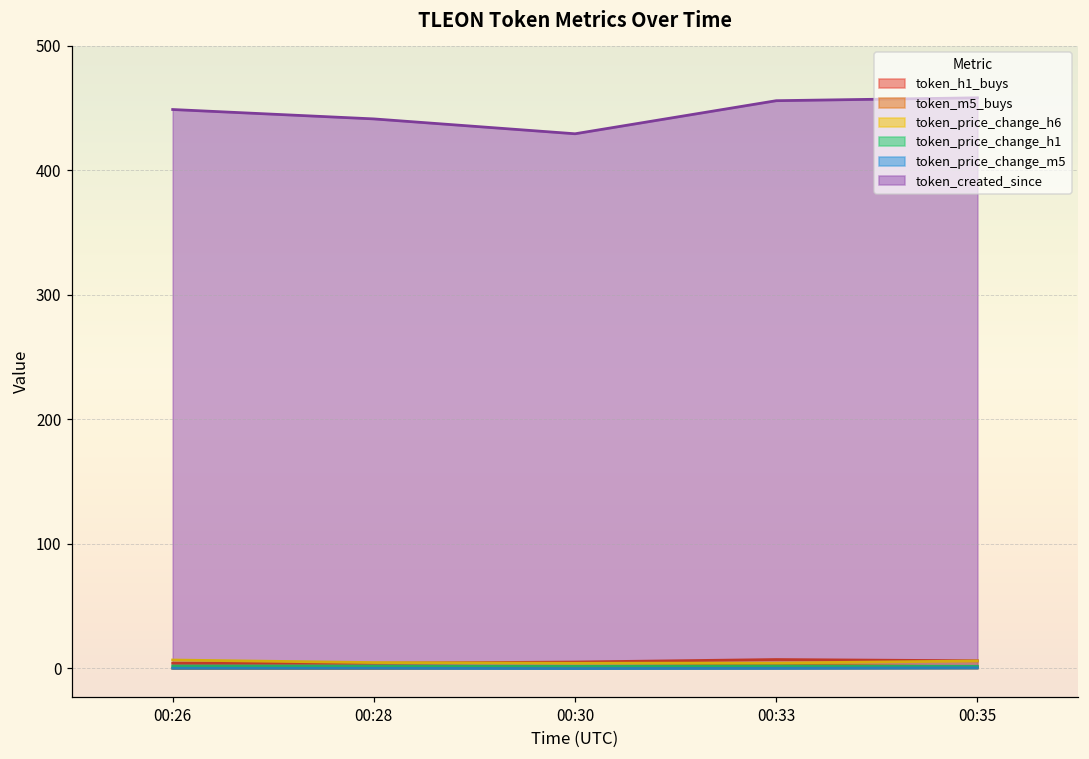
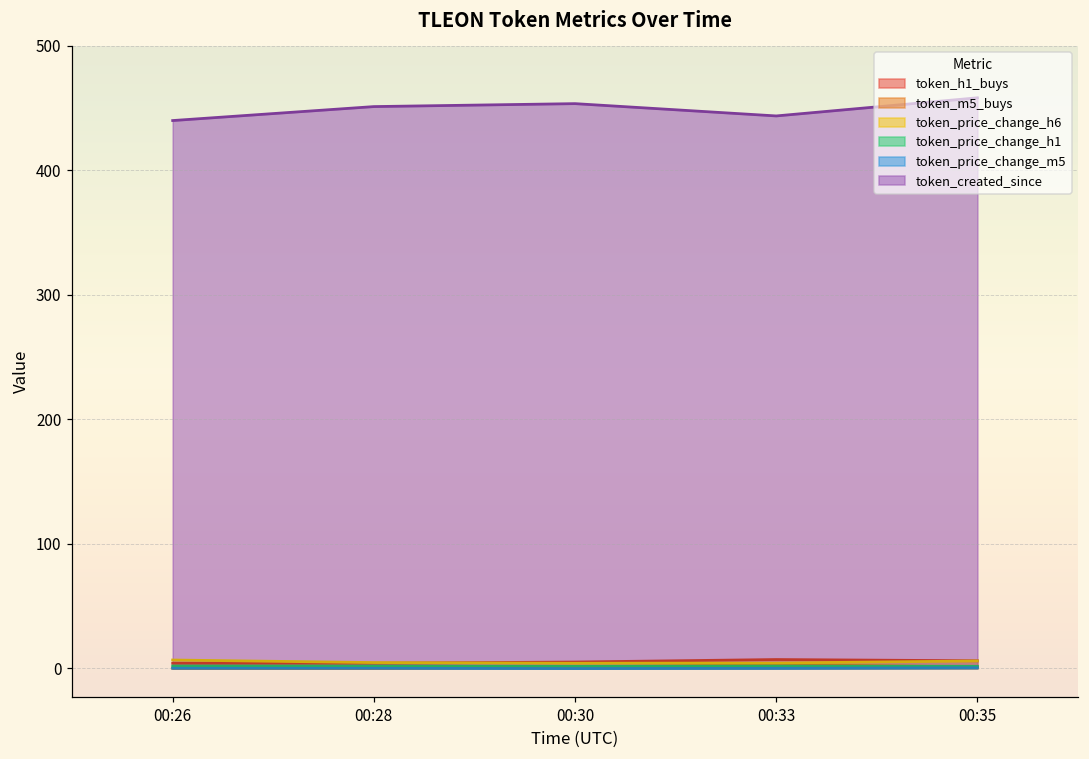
  {
    "token_price_change_h6": {
      "00:26": 7
    },
    "token_created_since": {
-     "00:26": 449,
-     "00:28": 441,
-     "00:30": 429,
-     "00:33": 456
+     "00:26": 440,
+     "00:28": 451,
+     "00:30": 454,
+     "00:33": 444
    }
  }
